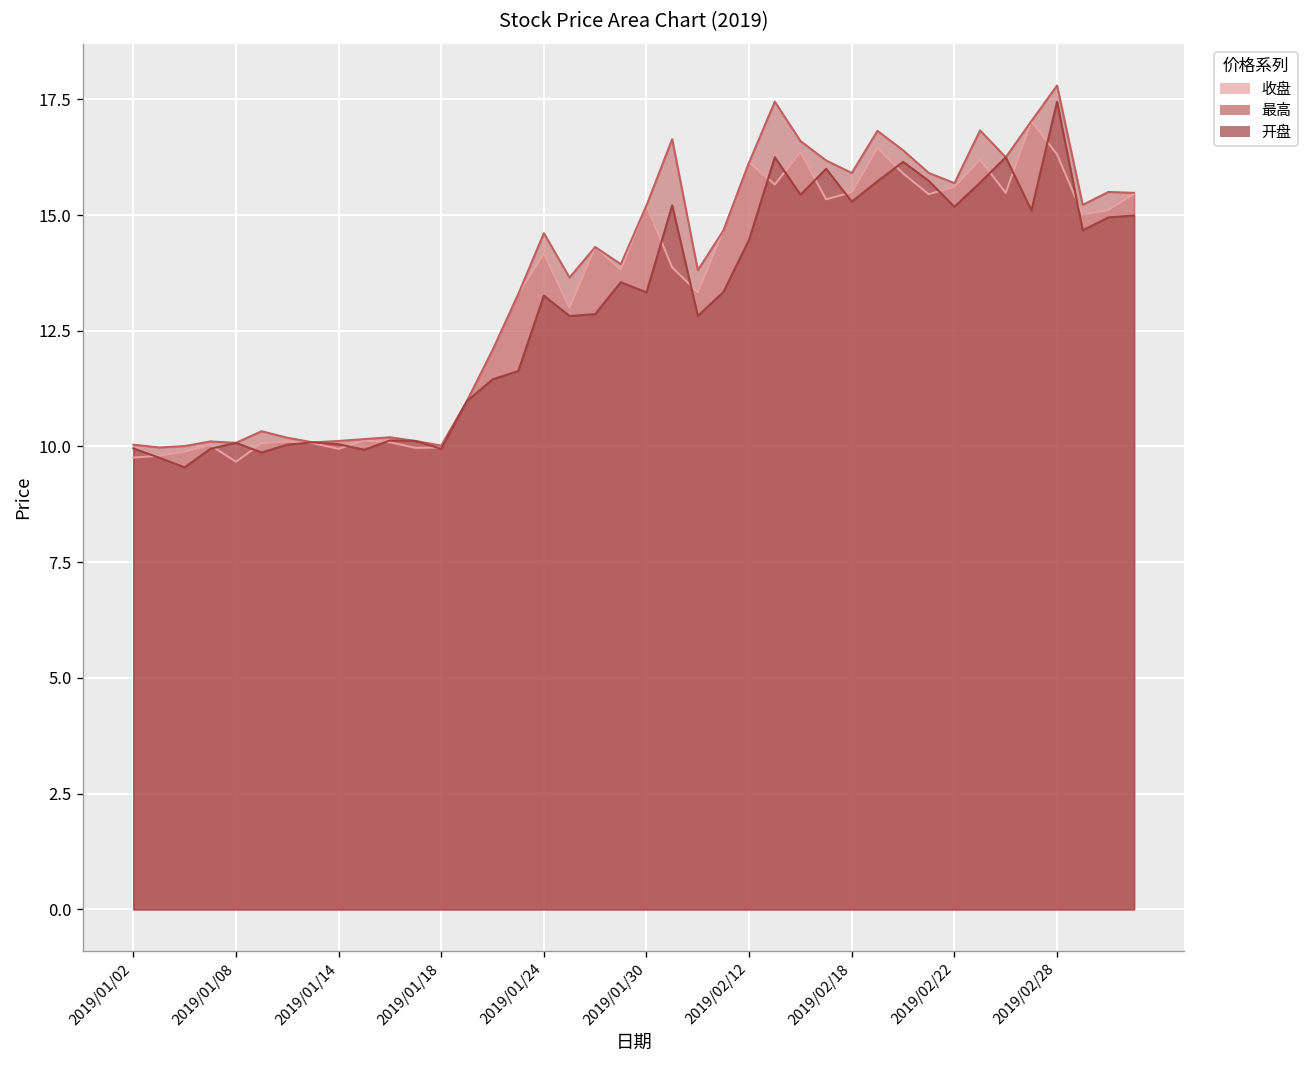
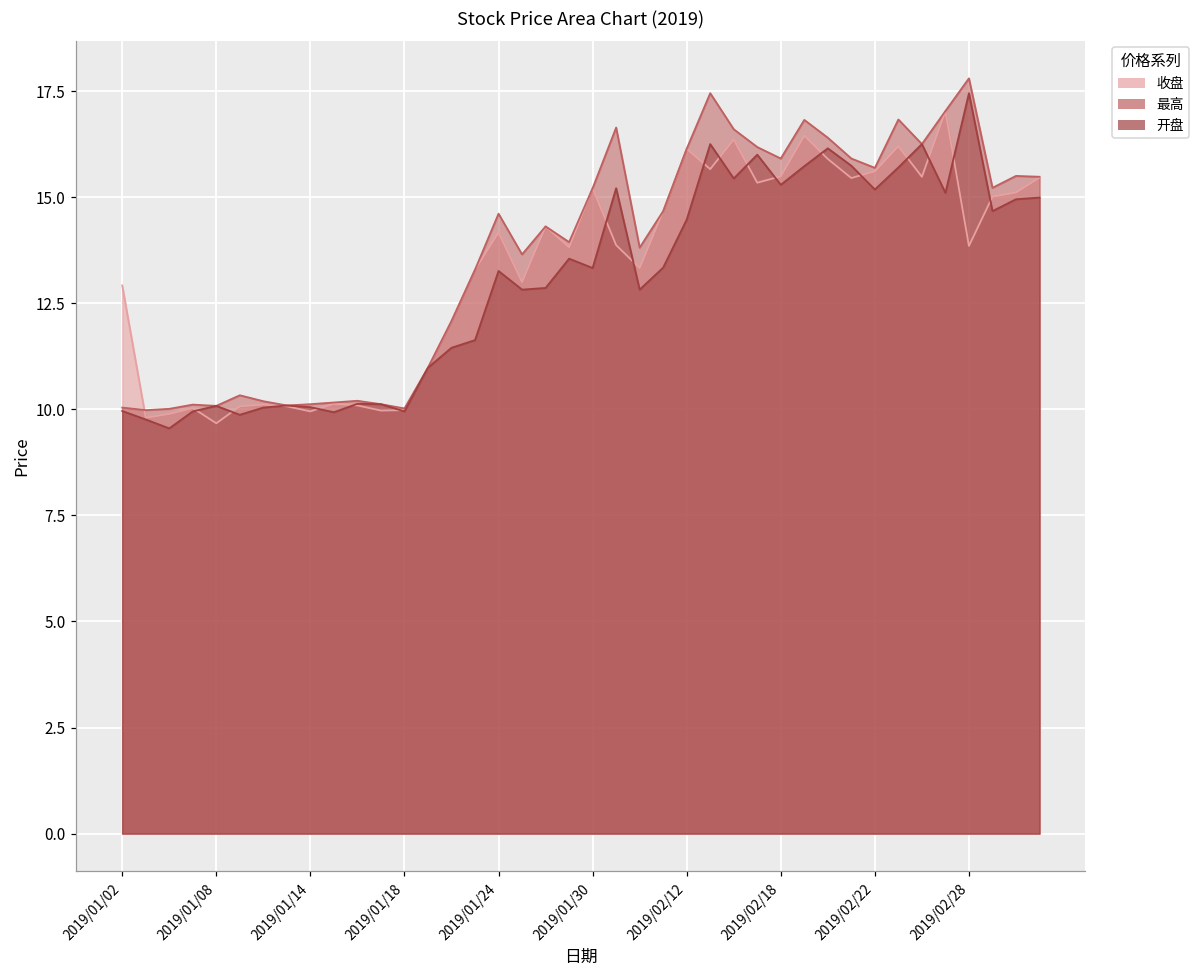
  {
    "收盘": {
-     "2019/01/02": 9.8,
+     "2019/01/02": 12.9,
      "2019/01/08": 9.7,
      "2019/01/14": 10.0,
      "2019/01/24": 14.2,
      "2019/02/18": 15.5,
      "2019/02/22": 15.6,
-     "2019/02/28": 16.3
+     "2019/02/28": 13.9
    }
  }
